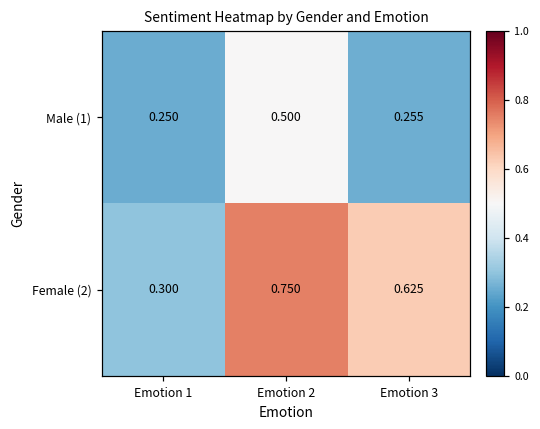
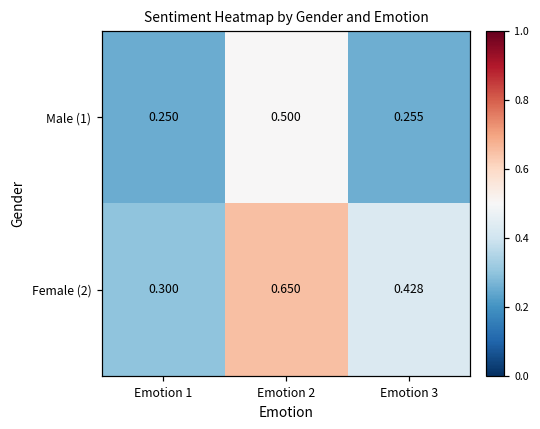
  {
    "Male (1)": {
      "Emotion 1": 0.250,
      "Emotion 2": 0.500,
      "Emotion 3": 0.255
    },
    "Female (2)": {
      "Emotion 1": 0.300,
-     "Emotion 2": 0.750,
-     "Emotion 3": 0.625
+     "Emotion 2": 0.650,
+     "Emotion 3": 0.428
    }
  }
